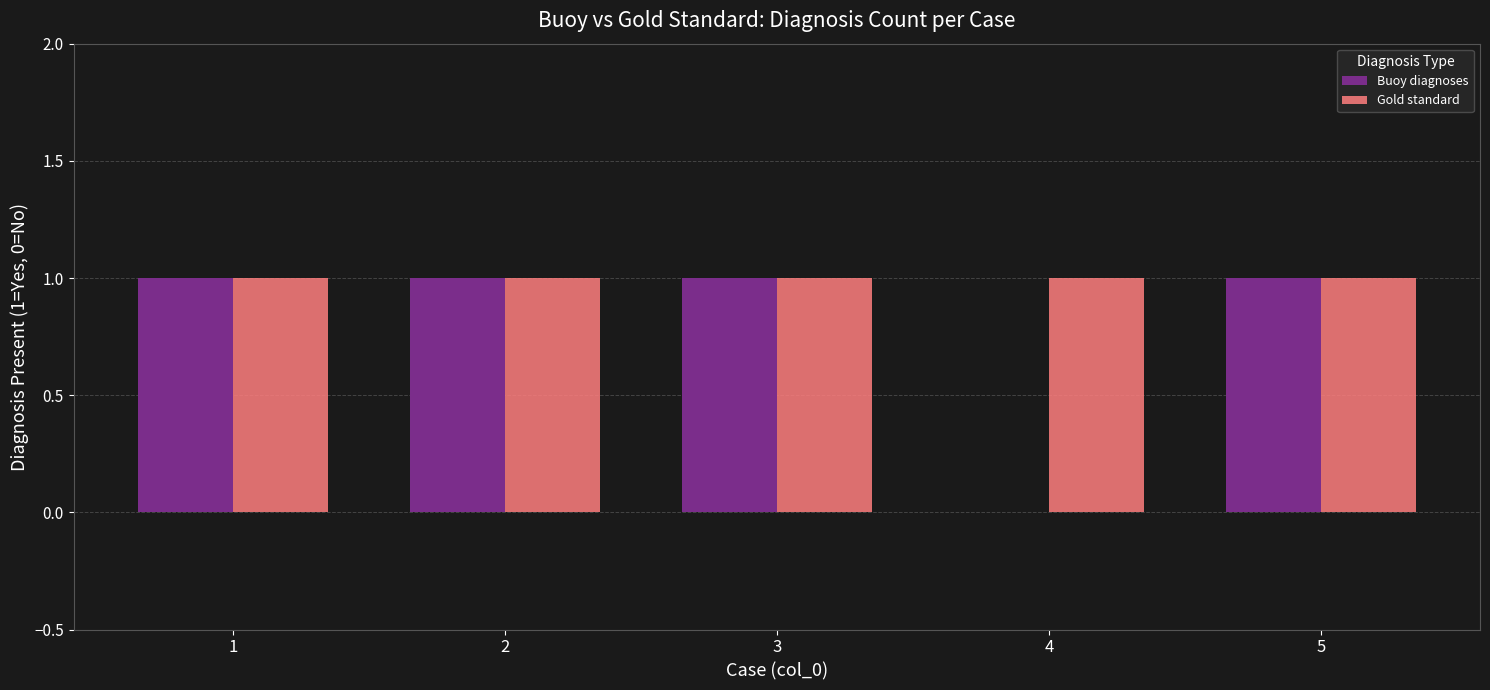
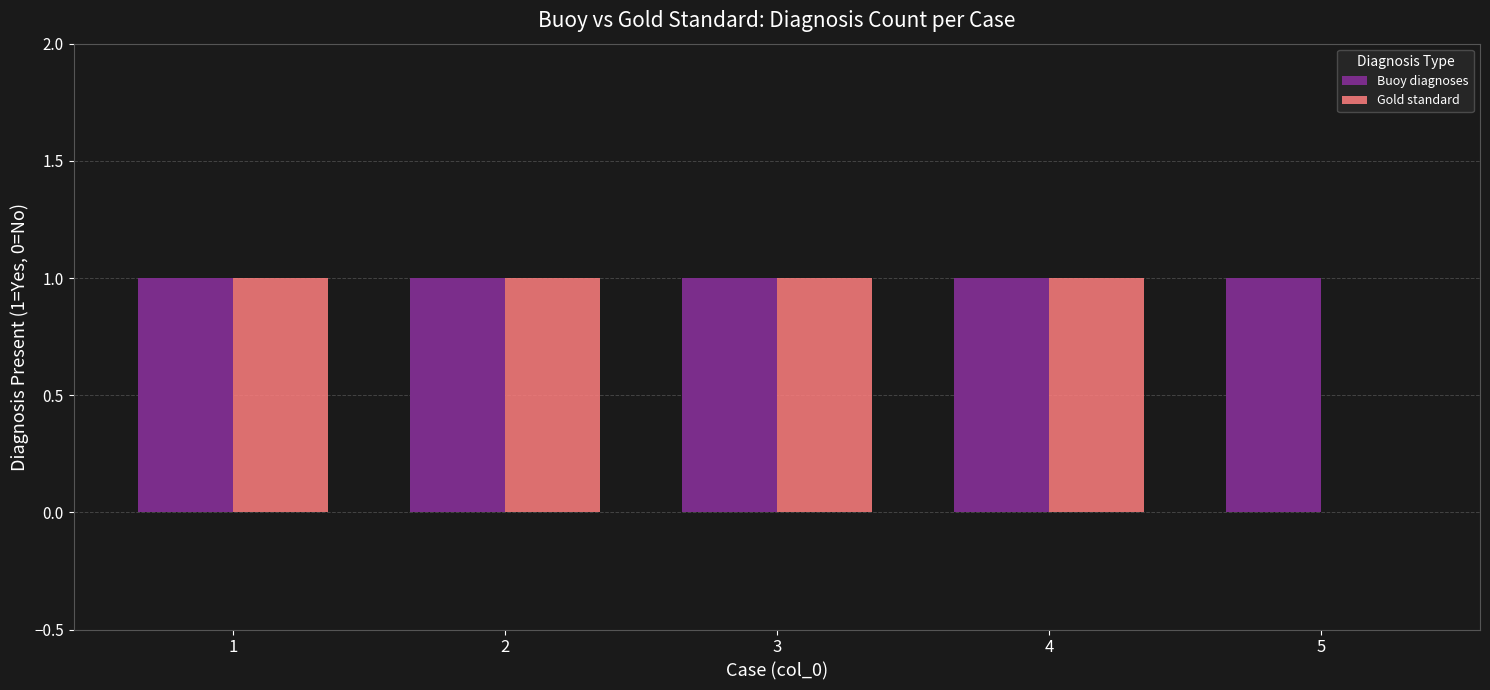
  {
    "Buoy diagnoses": {
      "1": 1,
      "2": 1,
      "3": 1,
-     "4": 0,
+     "4": 1,
      "5": 1
    },
    "Gold standard": {
      "1": 1,
      "2": 1,
      "3": 1,
      "4": 1,
-     "5": 1
+     "5": 0
    }
  }
